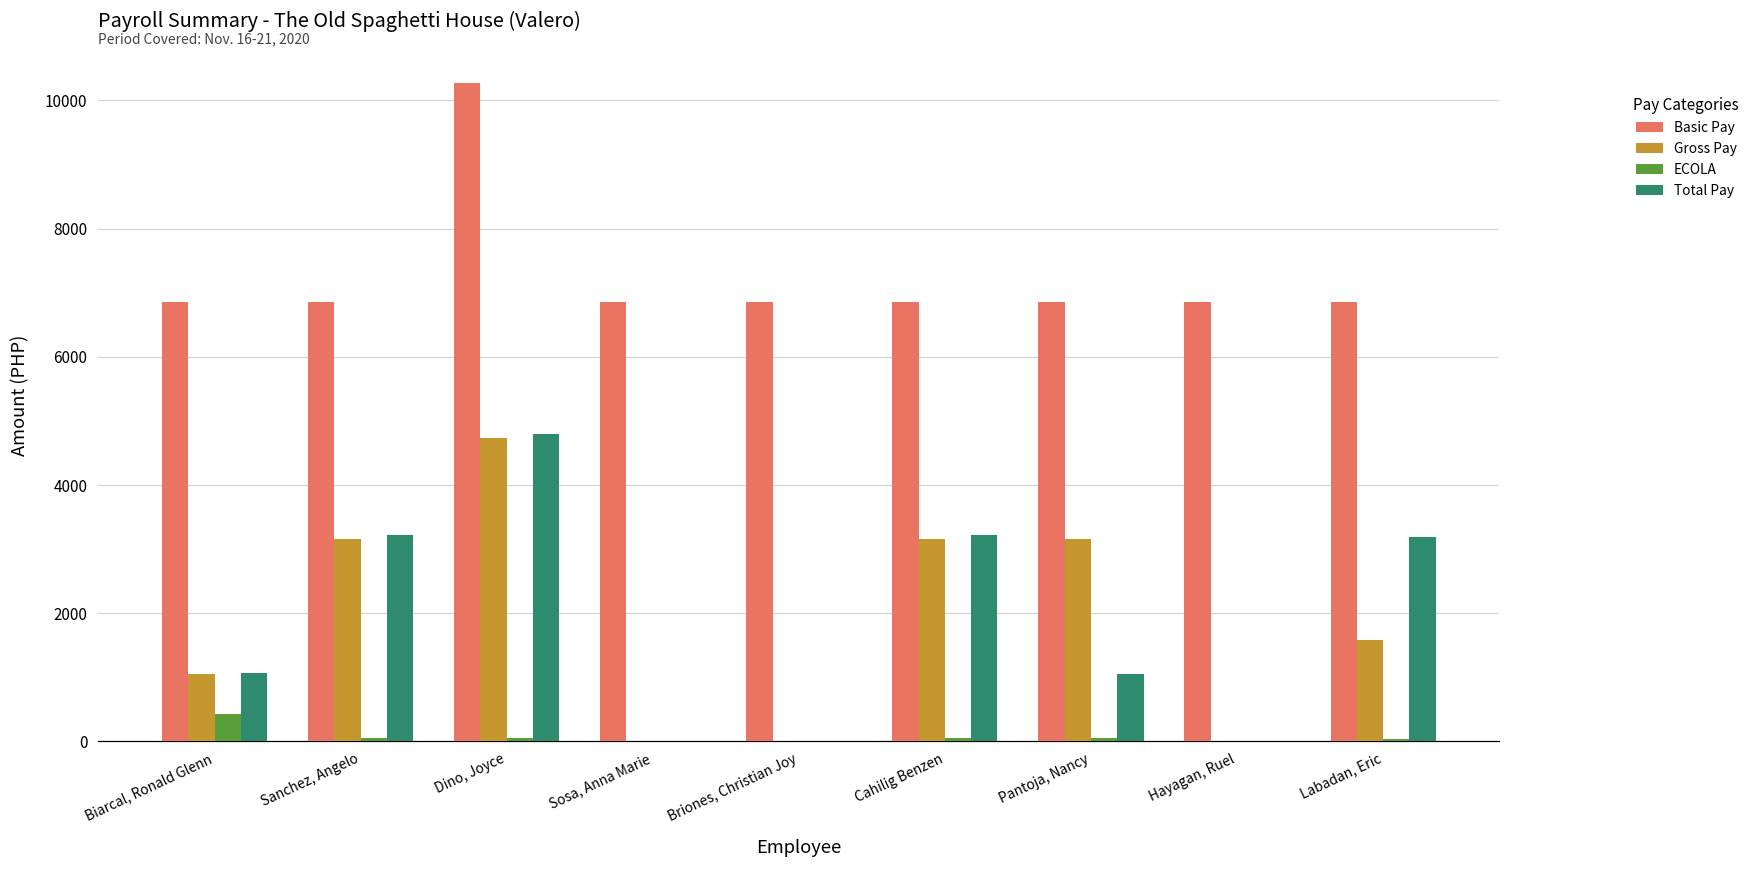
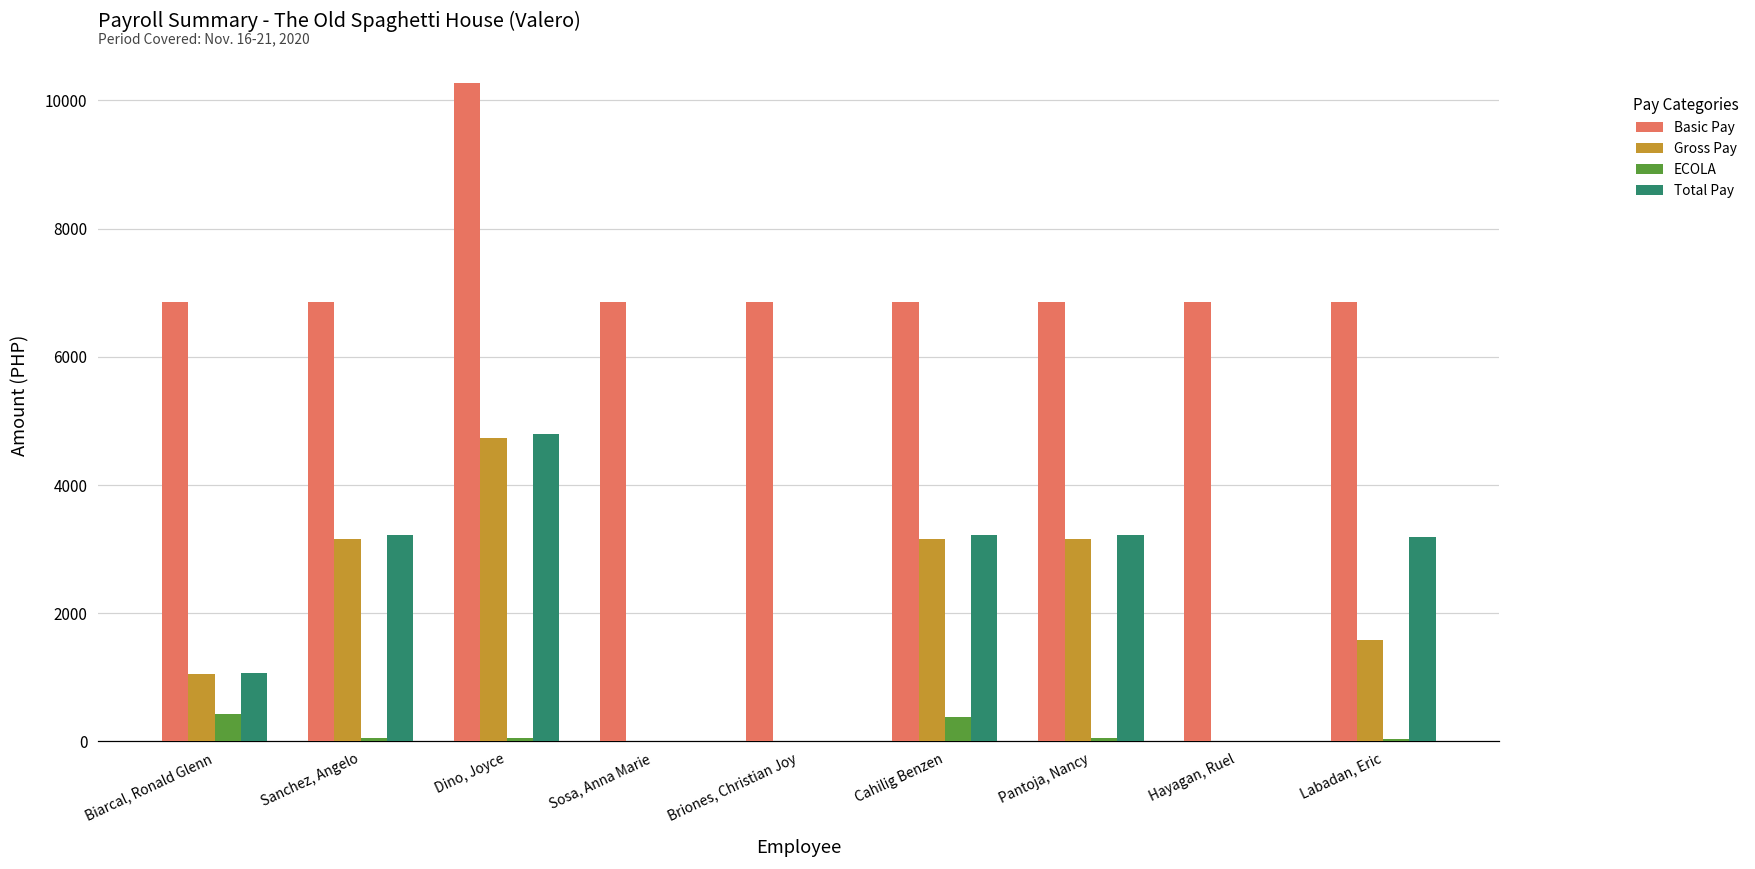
  {
    "Basic Pay": {
      "Biarcal, Ronald Glenn": 6900,
      "Sanchez, Angelo": 6900,
      "Dino, Joyce": 10300,
      "Sosa, Anna Marie": 6900,
      "Briones, Christian Joy": 6900,
      "Cahilig Benzen": 6900,
      "Pantoja, Nancy": 6900,
      "Hayagan, Ruel": 6900,
      "Labadan, Eric": 6900
    },
    "Gross Pay": {
      "Biarcal, Ronald Glenn": 1100,
      "Sanchez, Angelo": 3200,
      "Dino, Joyce": 4700,
      "Sosa, Anna Marie": 0,
      "Briones, Christian Joy": 0,
      "Cahilig Benzen": 3200,
      "Pantoja, Nancy": 3200,
      "Hayagan, Ruel": 0,
      "Labadan, Eric": 1600
    },
    "ECOLA": {
      "Biarcal, Ronald Glenn": 400,
      "Sanchez, Angelo": 100,
      "Dino, Joyce": 100,
      "Sosa, Anna Marie": 0,
      "Briones, Christian Joy": 0,
-     "Cahilig Benzen": 100,
+     "Cahilig Benzen": 400,
      "Pantoja, Nancy": 100,
      "Hayagan, Ruel": 0
    },
    "Total Pay": {
      "Biarcal, Ronald Glenn": 1100,
      "Sanchez, Angelo": 3200,
      "Dino, Joyce": 4800,
      "Sosa, Anna Marie": 0,
      "Briones, Christian Joy": 0,
      "Cahilig Benzen": 3200,
-     "Pantoja, Nancy": 1100,
+     "Pantoja, Nancy": 3200,
      "Hayagan, Ruel": 0,
      "Labadan, Eric": 3200
    }
  }
